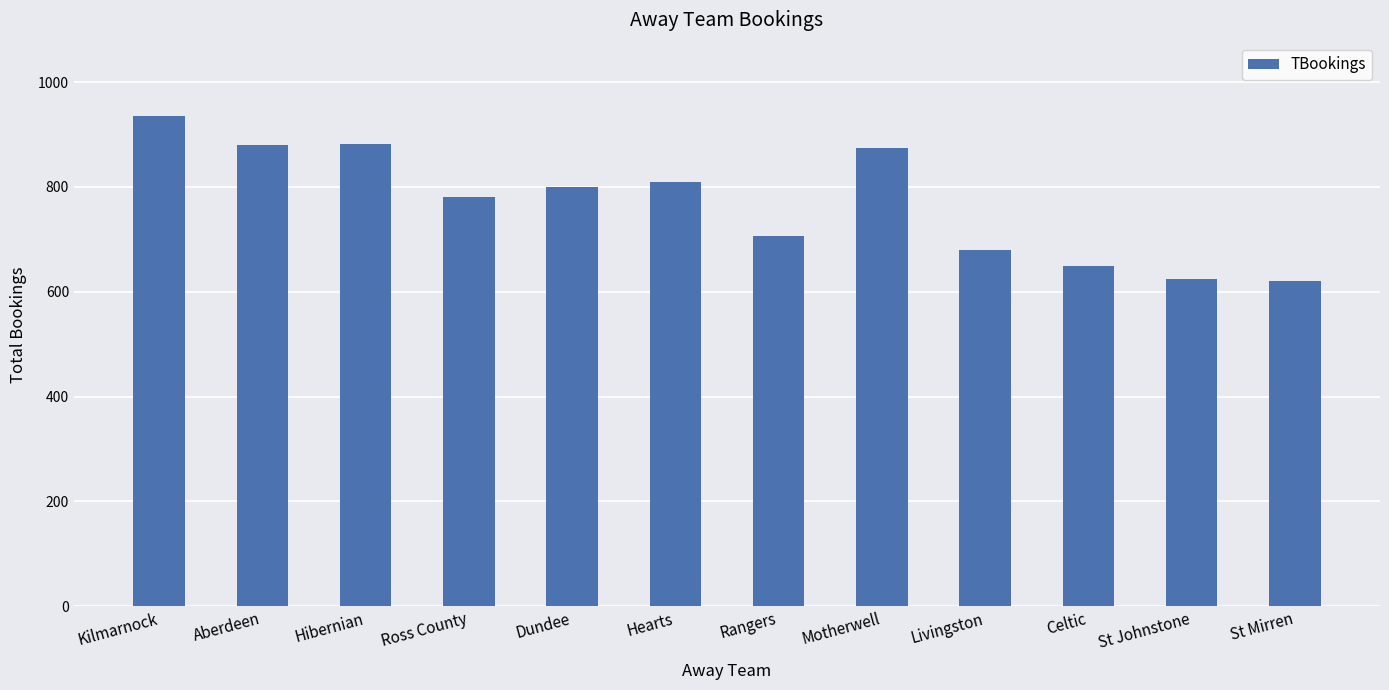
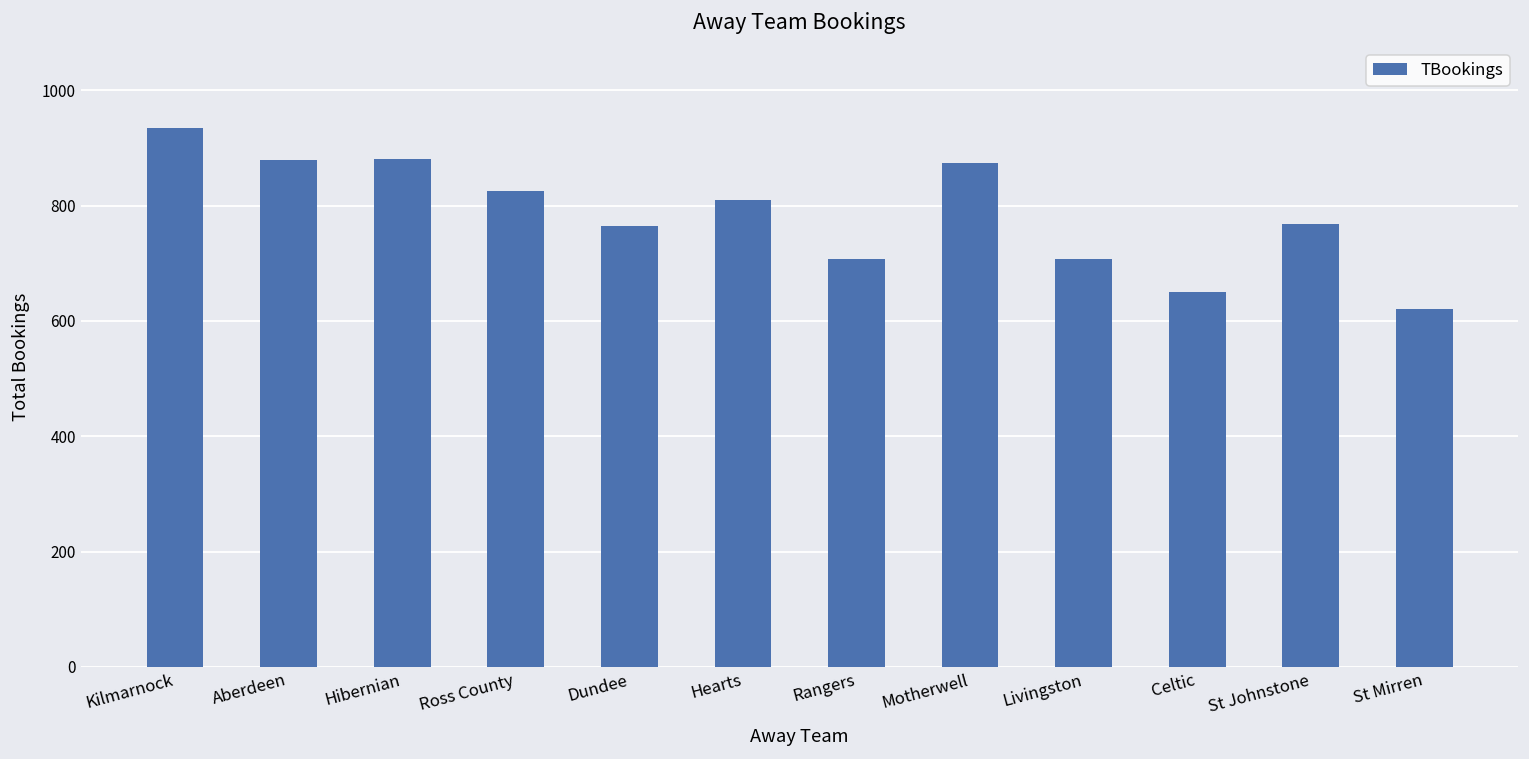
  {
    "Kilmarnock": 940,
    "Aberdeen": 880,
    "Hibernian": 880,
-   "Ross County": 780,
-   "Dundee": 800,
+   "Ross County": 830,
+   "Dundee": 770,
    "Hearts": 810,
    "Rangers": 710,
    "Motherwell": 870,
-   "Livingston": 680,
+   "Livingston": 710,
    "Celtic": 650,
-   "St Johnstone": 630,
+   "St Johnstone": 770,
    "St Mirren": 620
  }
